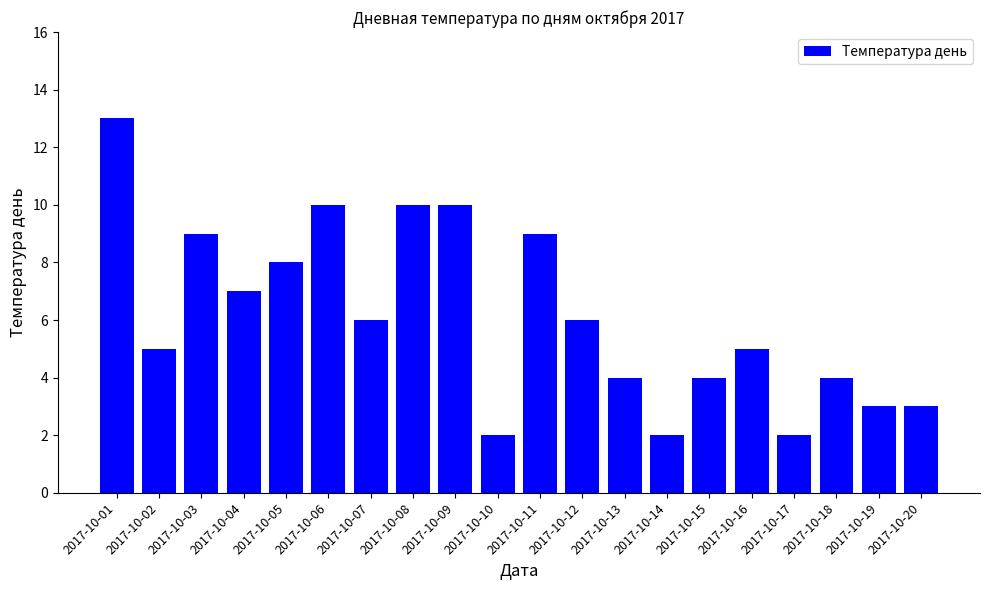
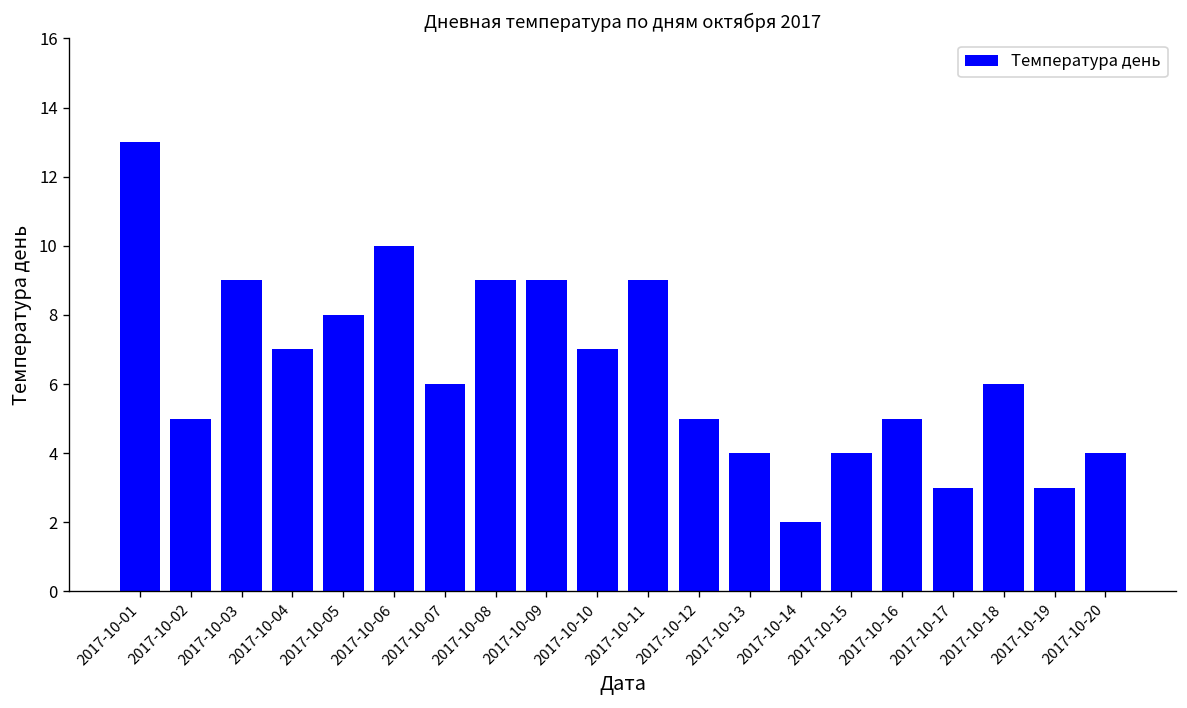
  {
    "2017-10-01": 13,
    "2017-10-02": 5,
    "2017-10-03": 9,
    "2017-10-04": 7,
    "2017-10-05": 8,
    "2017-10-06": 10,
    "2017-10-07": 6,
-   "2017-10-08": 10,
-   "2017-10-09": 10,
-   "2017-10-10": 2,
+   "2017-10-08": 9,
+   "2017-10-09": 9,
+   "2017-10-10": 7,
    "2017-10-11": 9,
-   "2017-10-12": 6,
+   "2017-10-12": 5,
    "2017-10-13": 4,
    "2017-10-14": 2,
    "2017-10-15": 4,
    "2017-10-16": 5,
-   "2017-10-17": 2,
-   "2017-10-18": 4,
+   "2017-10-17": 3,
+   "2017-10-18": 6,
    "2017-10-19": 3,
-   "2017-10-20": 3
+   "2017-10-20": 4
  }
